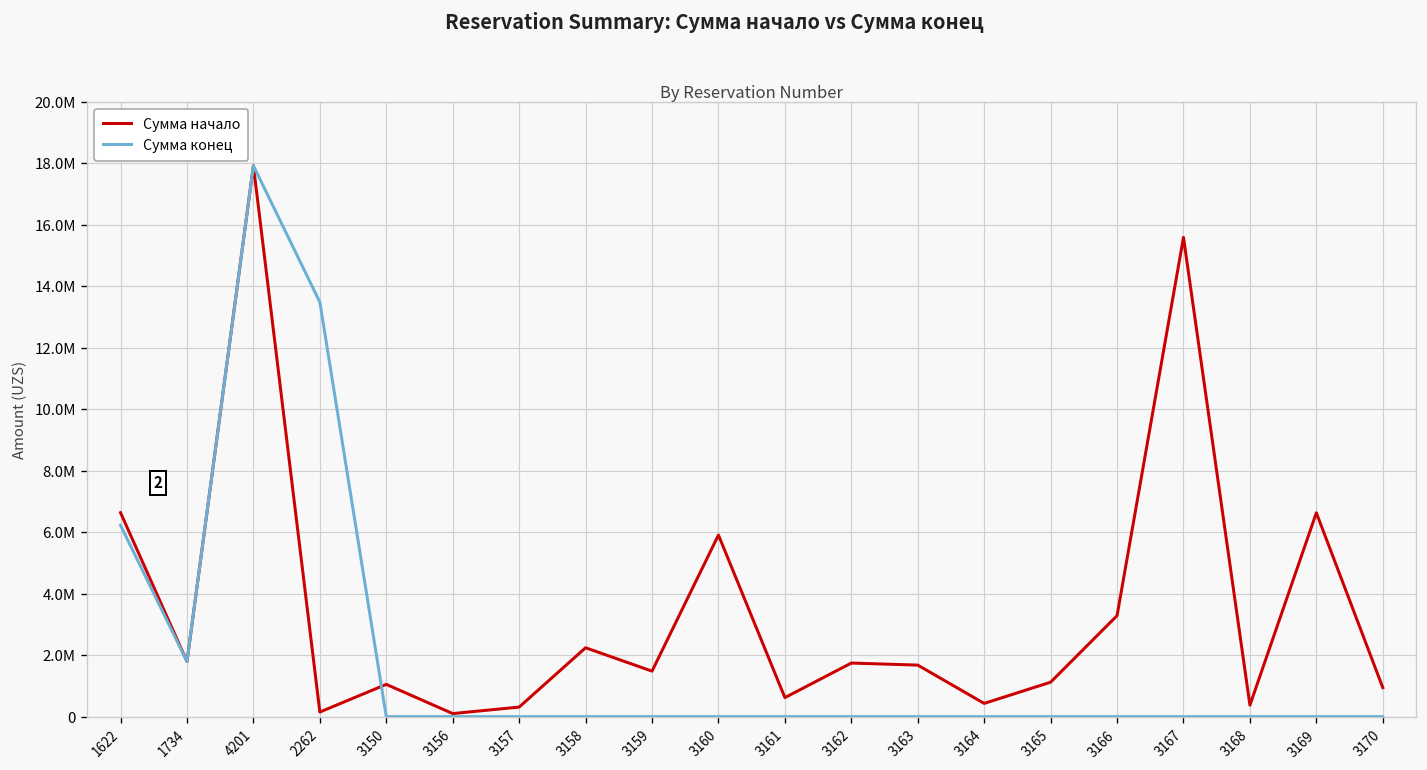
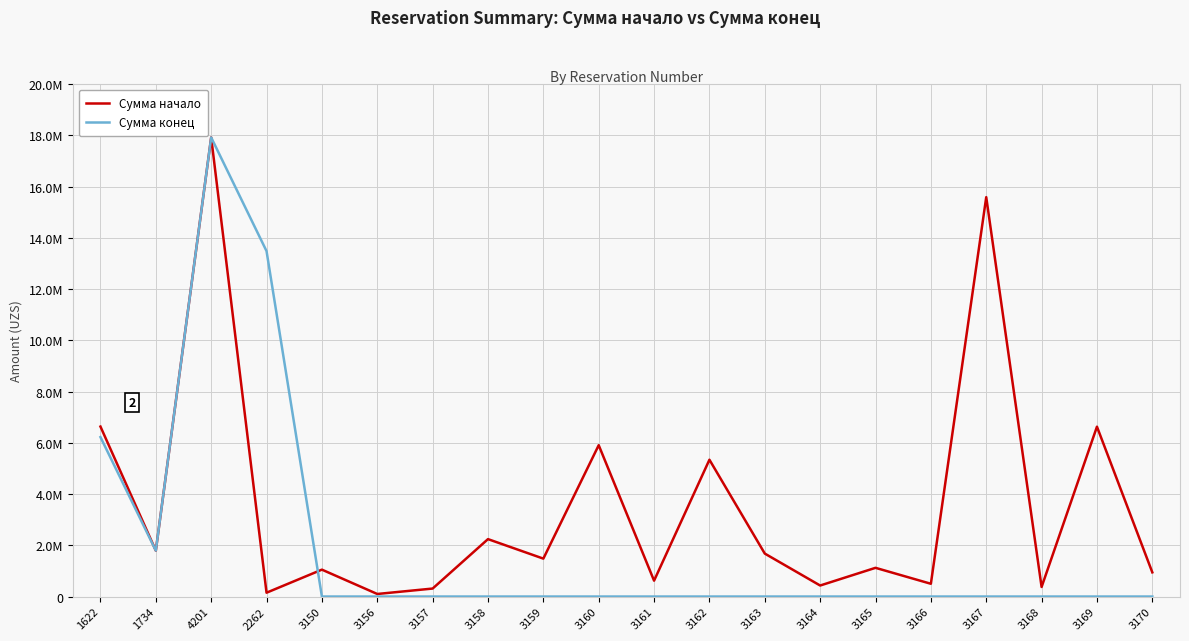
  {
    "Сумма начало": {
      "1622": 6600000,
      "2262": 100000,
      "3150": 1000000,
      "3157": 300000,
      "3158": 2200000,
      "3159": 1500000,
      "3160": 5900000,
      "3161": 600000,
-     "3162": 1700000,
+     "3162": 5300000,
      "3163": 1700000,
      "3164": 400000,
      "3165": 1100000,
-     "3166": 3300000,
+     "3166": 500000,
      "3167": 15600000,
      "3168": 400000,
      "3169": 6600000,
      "3170": 900000
    },
    "Сумма конец": {
      "1622": 6200000,
      "2262": 13500000,
      "3150": 0,
      "3157": 0,
      "3158": 0,
      "3159": 0,
      "3160": 0,
      "3161": 0,
      "3162": 0,
      "3163": 0,
      "3164": 0,
      "3165": 0,
      "3166": 0,
      "3167": 0,
      "3168": 0,
      "3169": 0,
      "3170": 0
    }
  }
